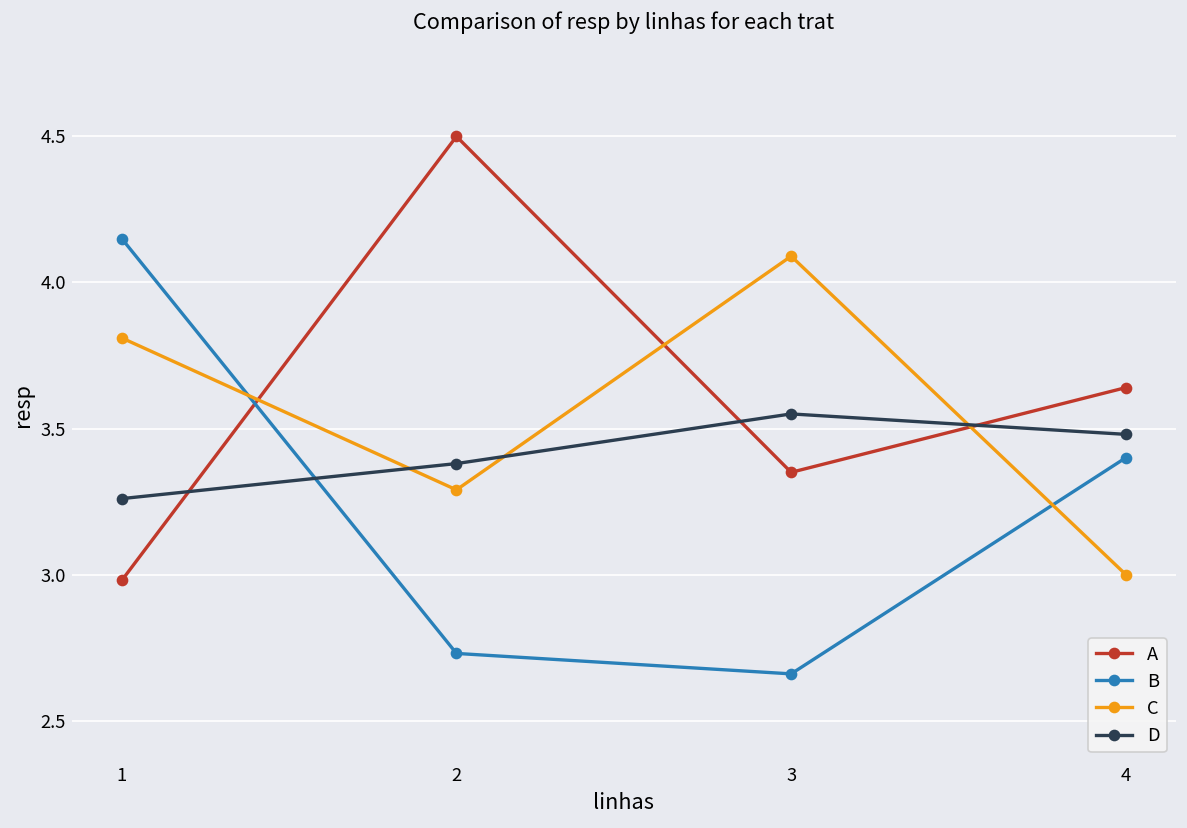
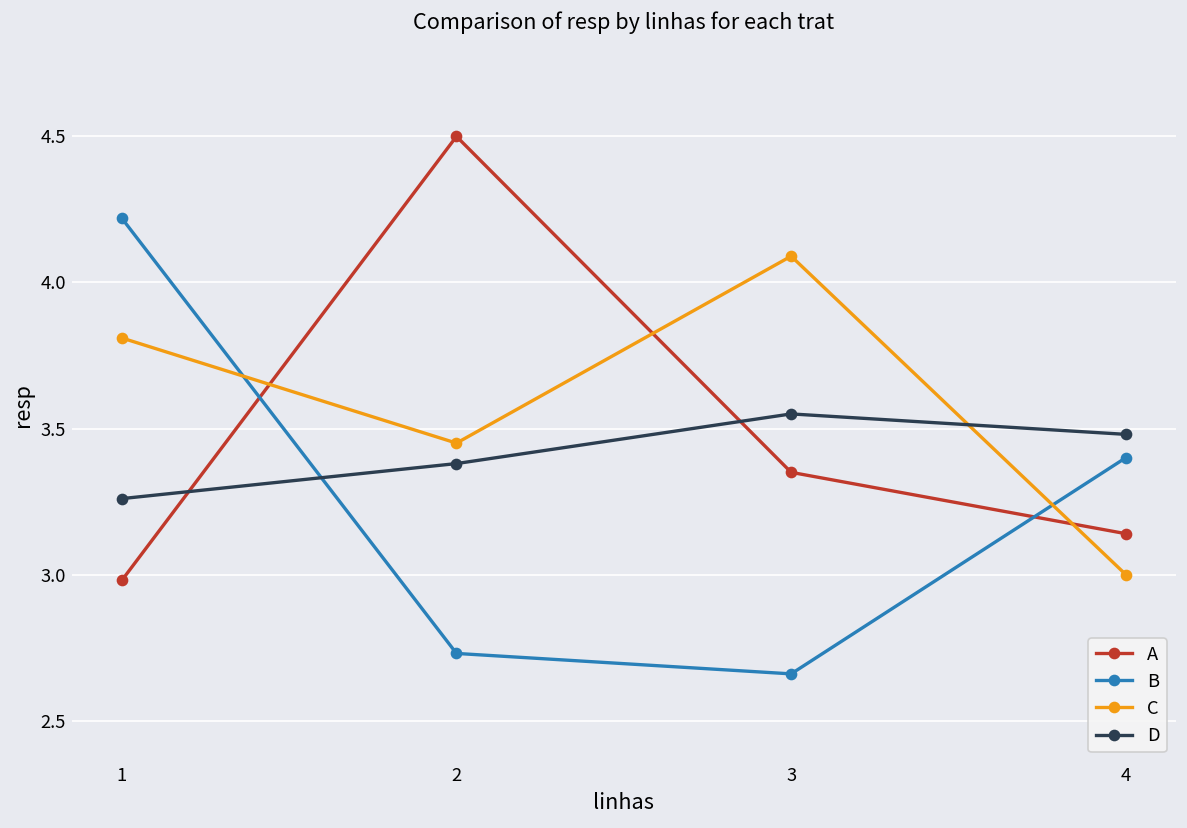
  {
    "A": {
      "1": 2.98,
      "2": 4.50,
      "3": 3.35,
-     "4": 3.64
+     "4": 3.14
    },
    "B": {
-     "1": 4.15,
+     "1": 4.22,
      "2": 2.73,
      "3": 2.66,
      "4": 3.40
    },
    "C": {
      "1": 3.81,
-     "2": 3.29,
+     "2": 3.45,
      "3": 4.09,
      "4": 3.00
    },
    "D": {
      "1": 3.26,
      "2": 3.38,
      "3": 3.55,
      "4": 3.48
    }
  }
